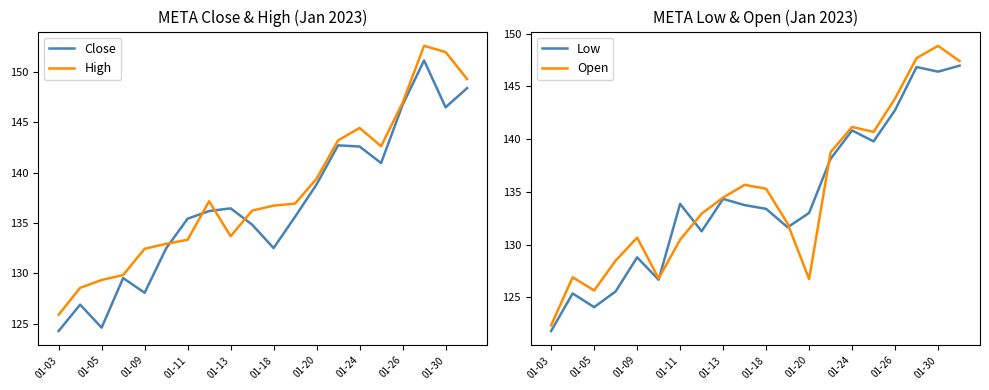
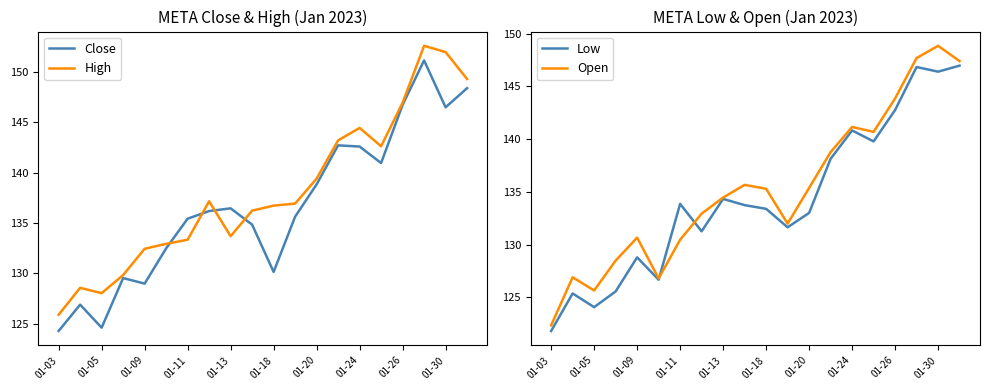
  {
    "META Close & High (Jan 2023)": {
      "Close": {
        "01-03": 124.3,
        "01-05": 124.6,
-       "01-09": 128.1,
+       "01-09": 129.0,
        "01-11": 135.4,
        "01-13": 136.5,
-       "01-18": 132.5,
+       "01-18": 130.1,
        "01-20": 138.8,
        "01-24": 142.6,
        "01-30": 146.5
      },
      "High": {
        "01-03": 125.9,
-       "01-05": 129.3,
+       "01-05": 128.0,
        "01-09": 132.4,
        "01-11": 133.3,
        "01-13": 133.7,
        "01-18": 136.7,
        "01-20": 139.4,
        "01-24": 144.5,
        "01-30": 152.0
      }
    },
    "META Low & Open (Jan 2023)": {
      "Low": {
        "01-03": 121.8,
        "01-05": 124.1,
        "01-09": 128.8,
        "01-11": 133.9,
        "01-18": 133.4,
        "01-20": 133.0,
        "01-24": 140.8,
        "01-26": 142.8,
        "01-30": 146.4
      },
      "Open": {
        "01-03": 122.4,
        "01-05": 125.7,
        "01-09": 130.7,
        "01-11": 130.5,
        "01-18": 135.3,
-       "01-20": 126.7,
+       "01-20": 135.4,
        "01-24": 141.2,
        "01-26": 143.9,
        "01-30": 148.8
      }
    }
  }
